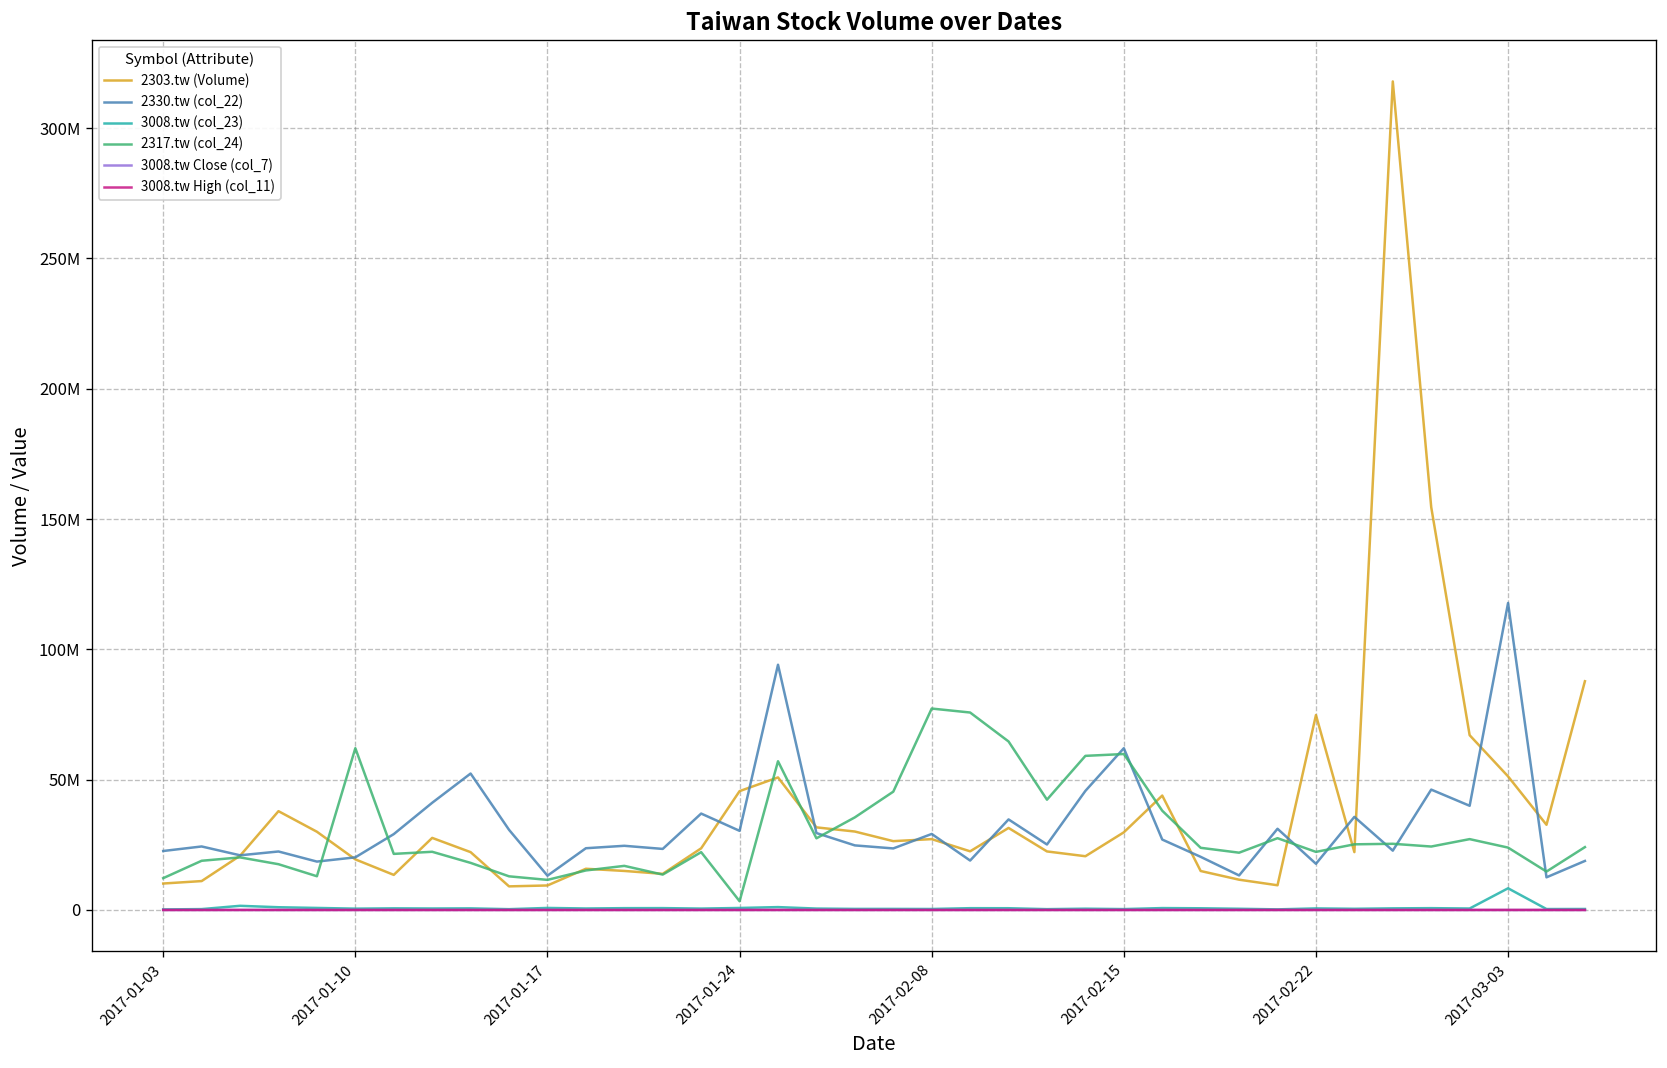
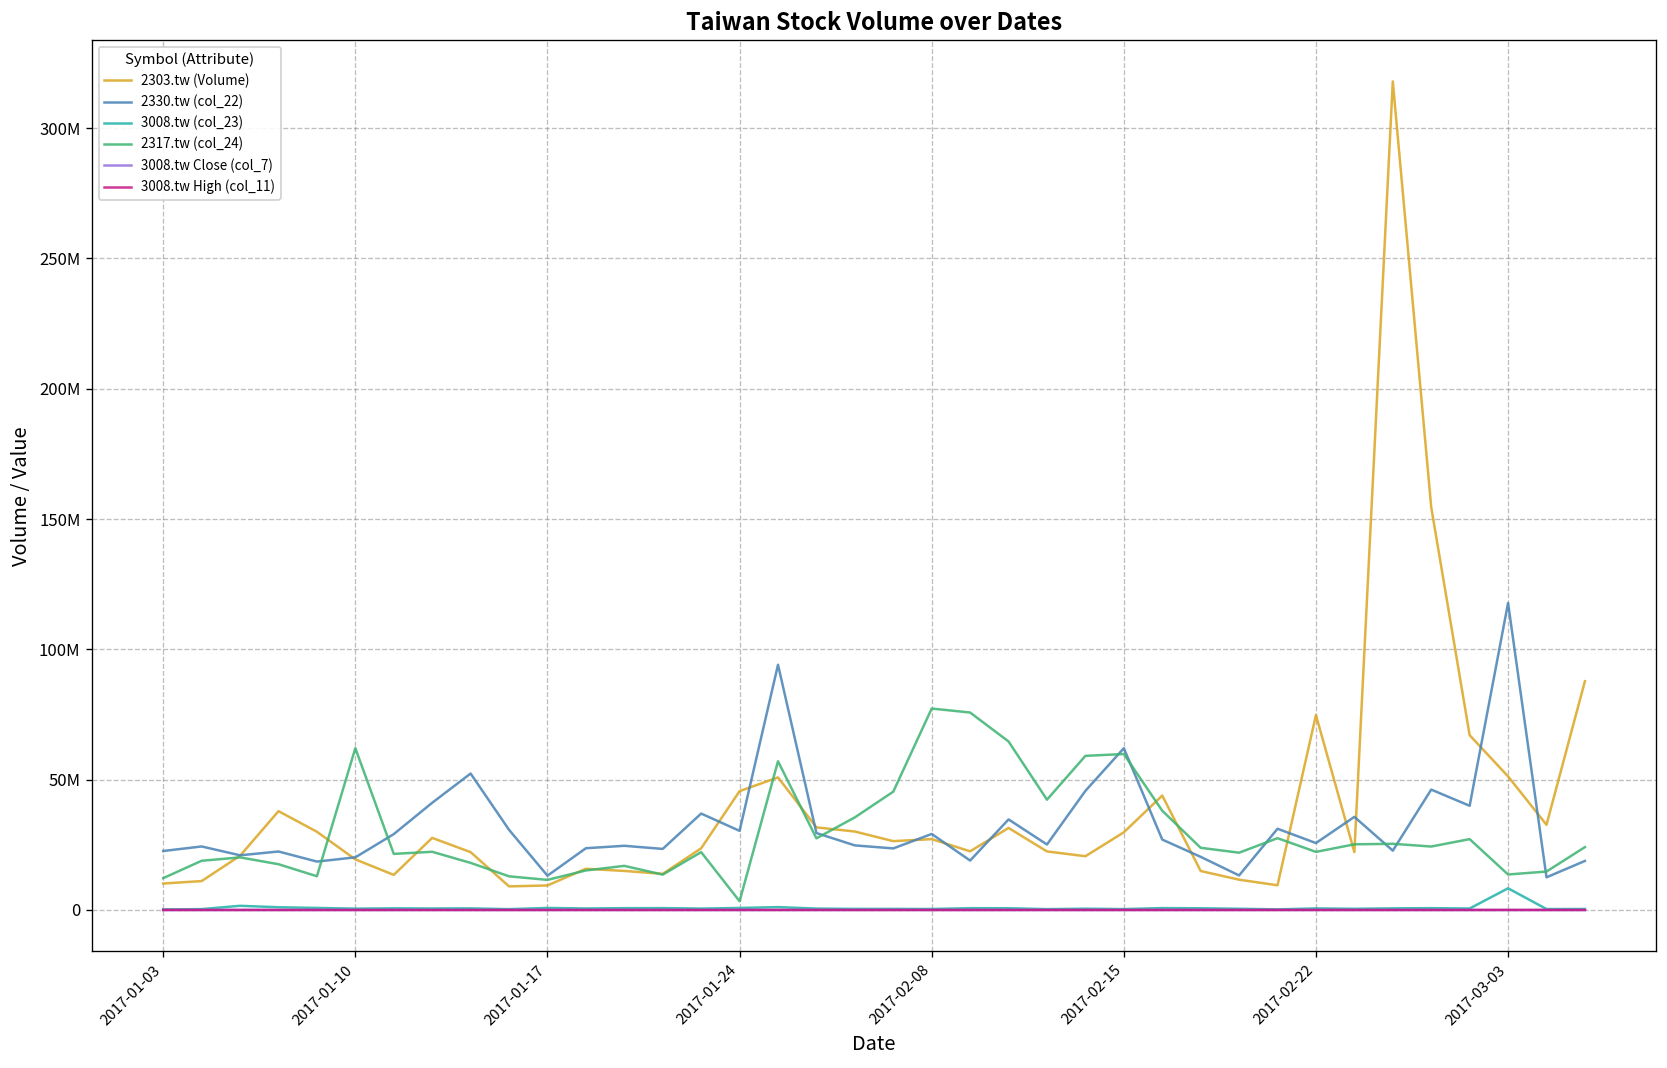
  {
    "2303.tw (Volume)": {
      "2017-01-03": 10000000,
      "2017-01-17": 9000000,
      "2017-01-24": 46000000,
      "2017-02-08": 27000000,
      "2017-02-15": 30000000,
      "2017-02-22": 75000000,
      "2017-03-03": 51000000
    },
    "2330.tw (col_22)": {
      "2017-01-03": 23000000,
      "2017-01-17": 13000000,
      "2017-01-24": 30000000,
      "2017-02-08": 29000000,
      "2017-02-15": 62000000,
-     "2017-02-22": 18000000,
+     "2017-02-22": 26000000,
      "2017-03-03": 118000000
    },
    "3008.tw (col_23)": {
      "2017-03-03": 8000000
    },
    "2317.tw (col_24)": {
      "2017-01-03": 12000000,
      "2017-01-10": 62000000,
      "2017-01-17": 12000000,
      "2017-01-24": 3000000,
      "2017-02-08": 77000000,
      "2017-02-15": 60000000,
      "2017-02-22": 22000000,
-     "2017-03-03": 24000000
+     "2017-03-03": 14000000
    },
    "3008.tw High (col_11)": {
      "2017-03-03": 0
    }
  }
